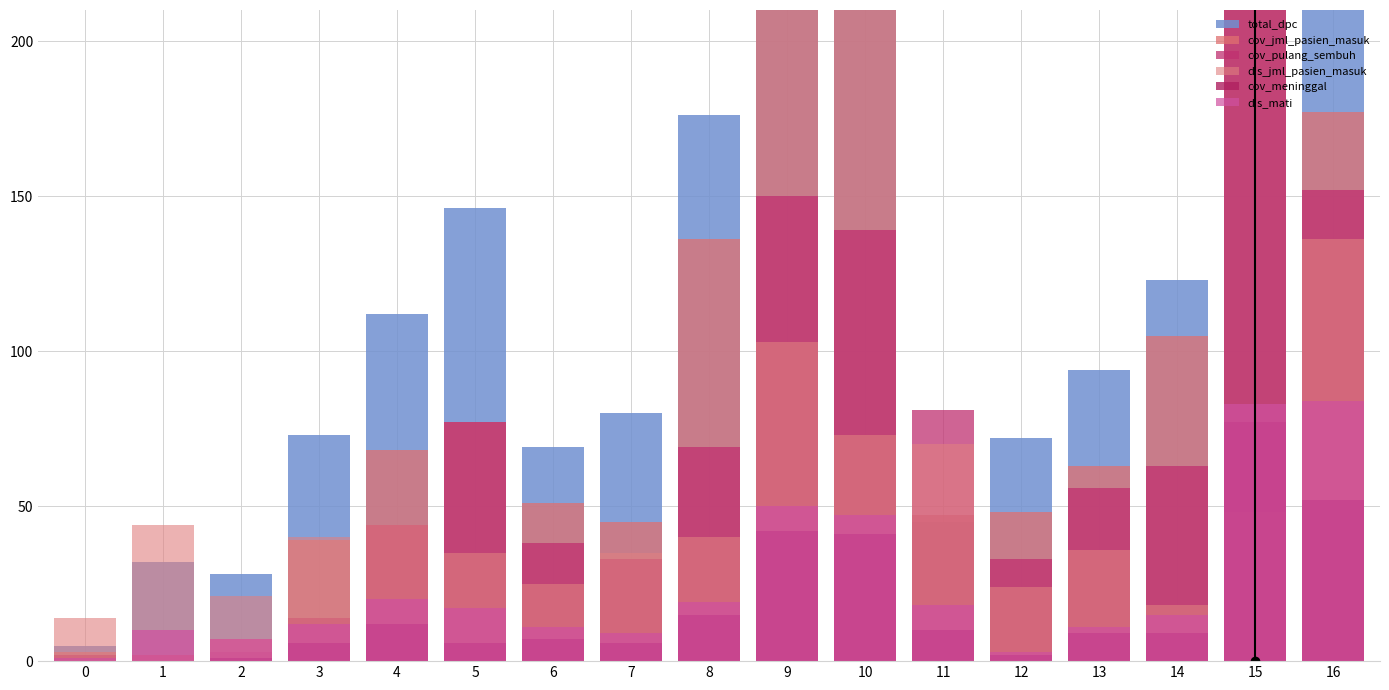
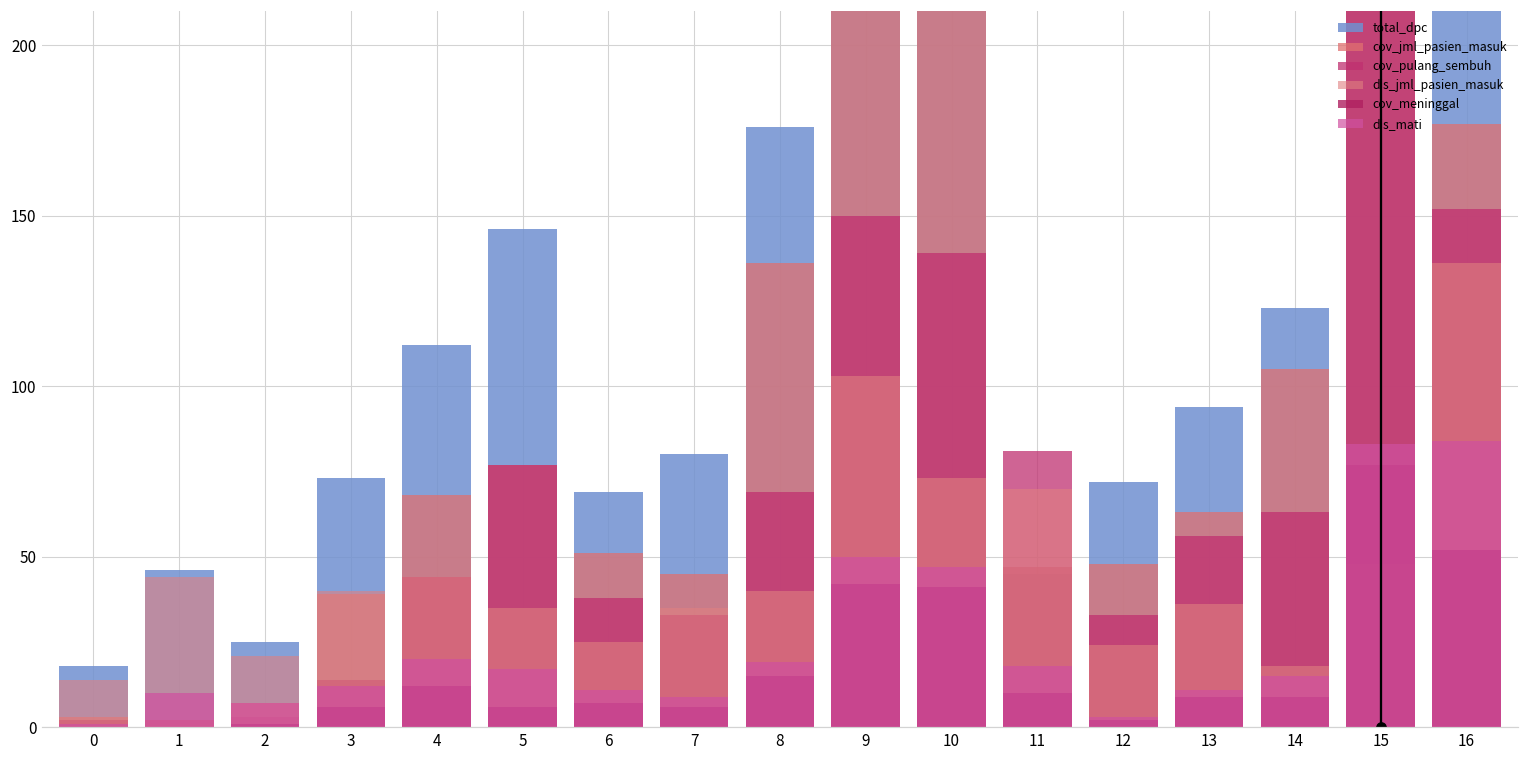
  {
    "total_dpc": {
-     "0": 5,
-     "1": 32,
-     "2": 28,
+     "0": 18,
+     "1": 46,
+     "2": 25,
      "3": 73,
      "4": 112,
      "5": 146,
      "6": 69,
      "7": 80,
      "8": 176,
      "12": 72,
      "13": 94,
      "14": 123
    }
  }
